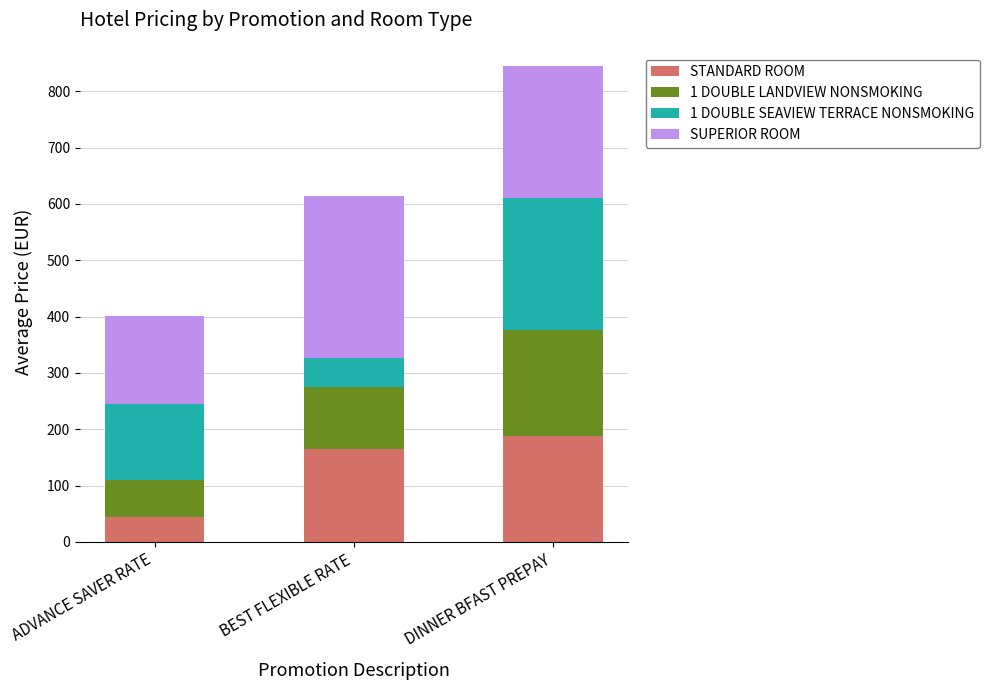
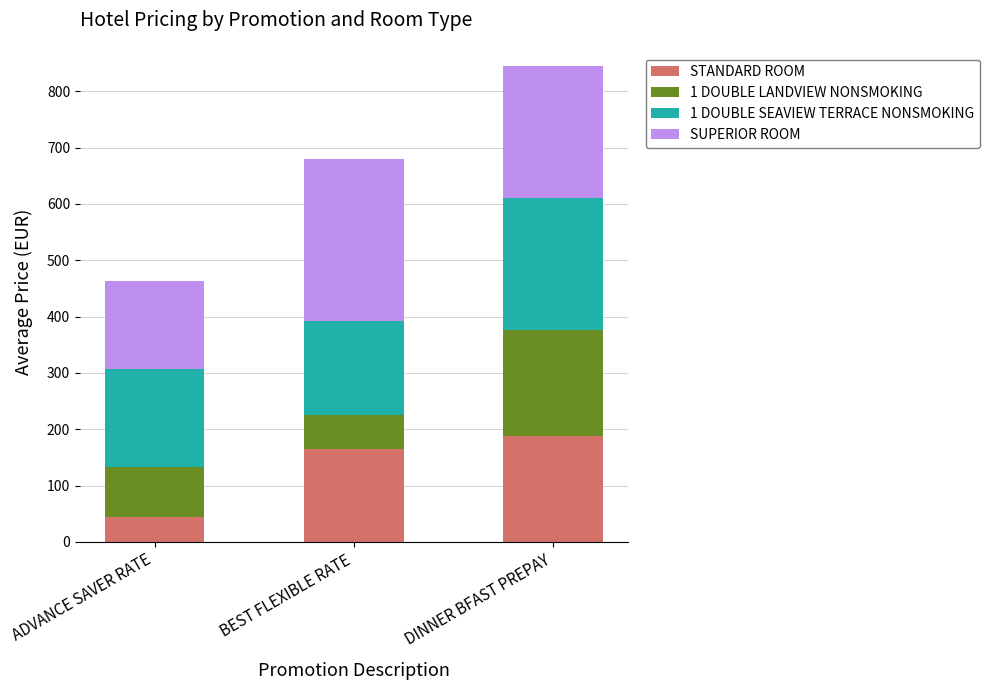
  {
    "STANDARD ROOM": {
      "ADVANCE SAVER RATE": 40,
      "BEST FLEXIBLE RATE": 160,
      "DINNER BFAST PREPAY": 190
    },
    "1 DOUBLE LANDVIEW NONSMOKING": {
-     "ADVANCE SAVER RATE": 70,
-     "BEST FLEXIBLE RATE": 110,
+     "ADVANCE SAVER RATE": 90,
+     "BEST FLEXIBLE RATE": 60,
      "DINNER BFAST PREPAY": 190
    },
    "1 DOUBLE SEAVIEW TERRACE NONSMOKING": {
-     "ADVANCE SAVER RATE": 130,
-     "BEST FLEXIBLE RATE": 50,
+     "ADVANCE SAVER RATE": 170,
+     "BEST FLEXIBLE RATE": 170,
      "DINNER BFAST PREPAY": 230
    },
    "SUPERIOR ROOM": {
      "ADVANCE SAVER RATE": 160,
      "BEST FLEXIBLE RATE": 290,
      "DINNER BFAST PREPAY": 230
    }
  }
